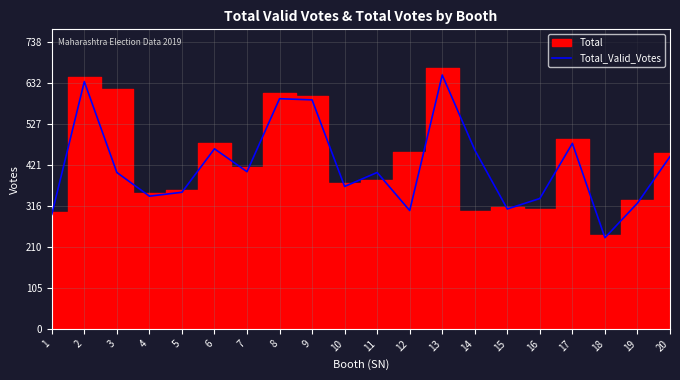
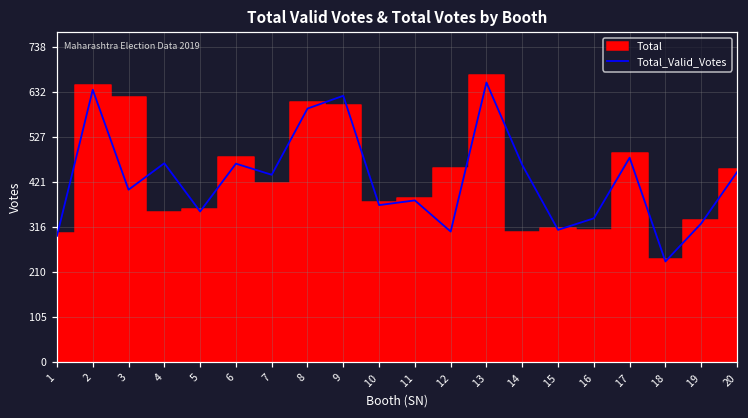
  {
    "Total_Valid_Votes": {
      "2": 640,
      "3": 400,
-     "4": 340,
+     "4": 470,
      "5": 350,
      "6": 460,
-     "7": 410,
+     "7": 440,
      "8": 590,
-     "9": 590,
+     "9": 620,
      "10": 370,
-     "11": 400,
+     "11": 380,
      "12": 310,
      "13": 650,
      "14": 460,
      "15": 310,
      "16": 340,
      "17": 480,
      "18": 240,
      "19": 320,
      "20": 440
    }
  }
